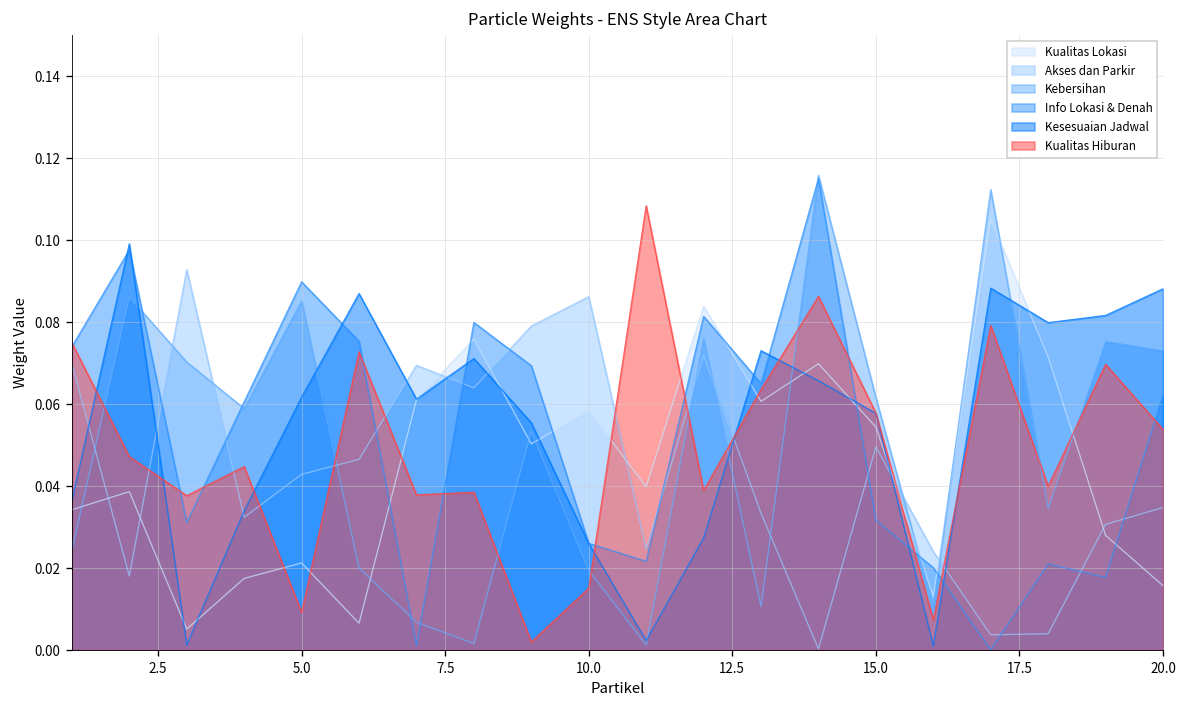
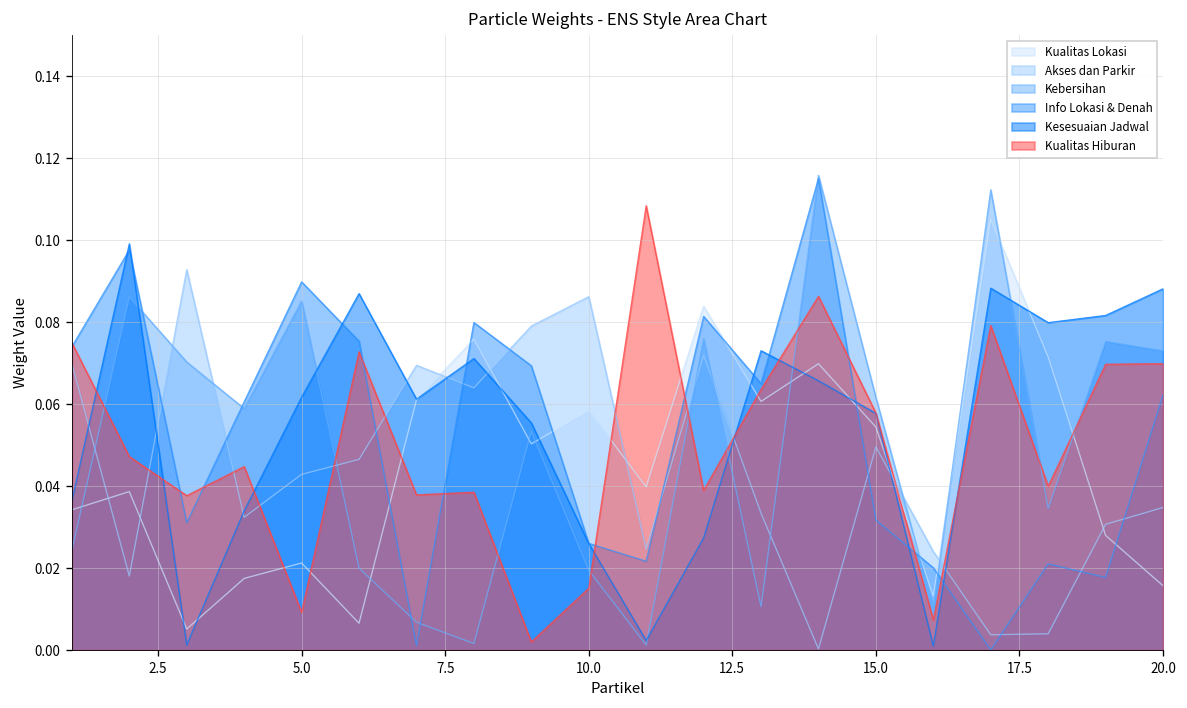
  {
    "Kualitas Hiburan": {
      "5.0": 0.009,
      "10.0": 0.015,
-     "20.0": 0.054
+     "20.0": 0.070
    }
  }
